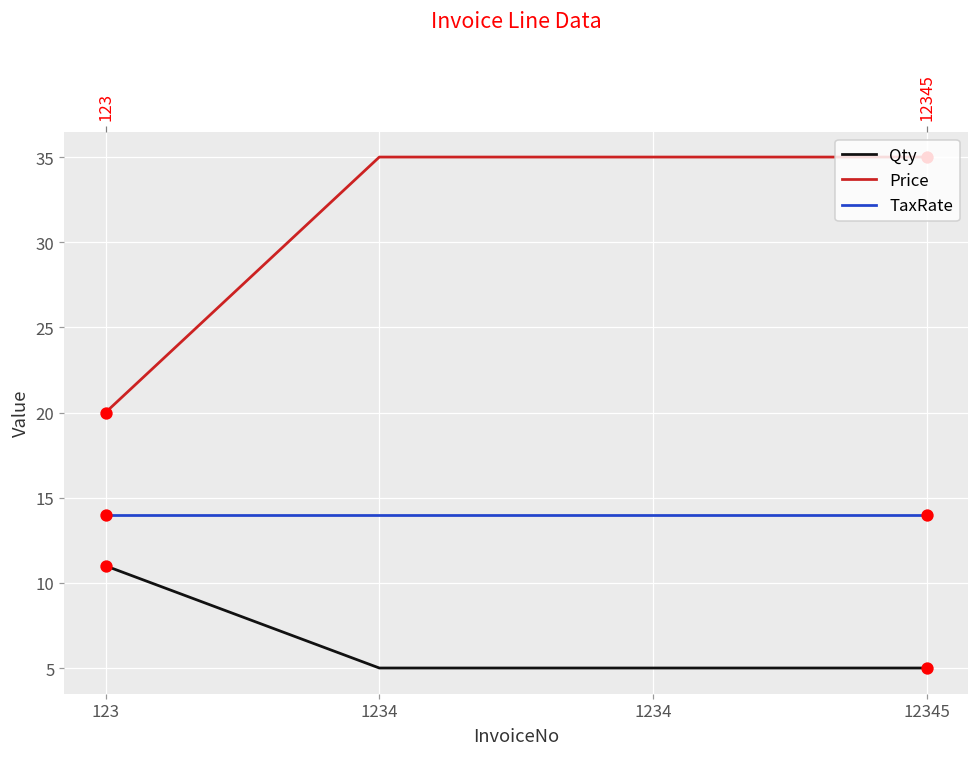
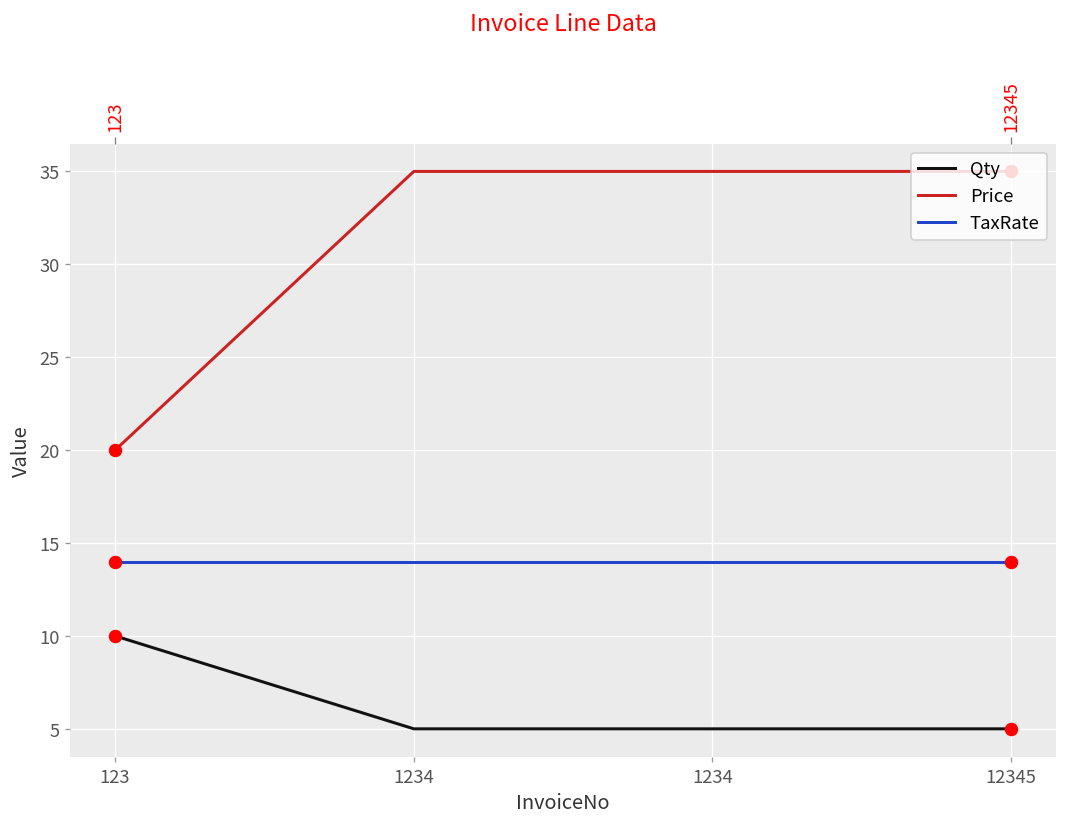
  {
    "Qty": {
-     "123": 11
+     "123": 10
    }
  }
